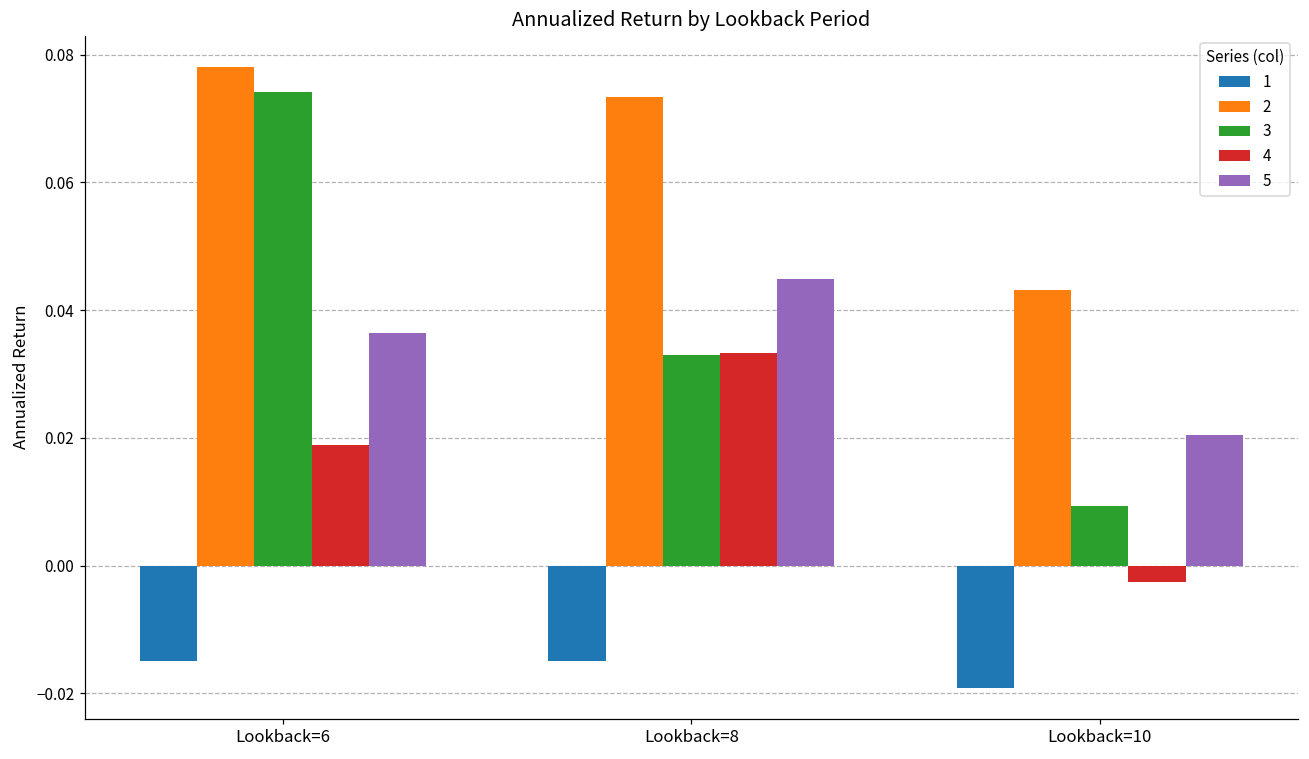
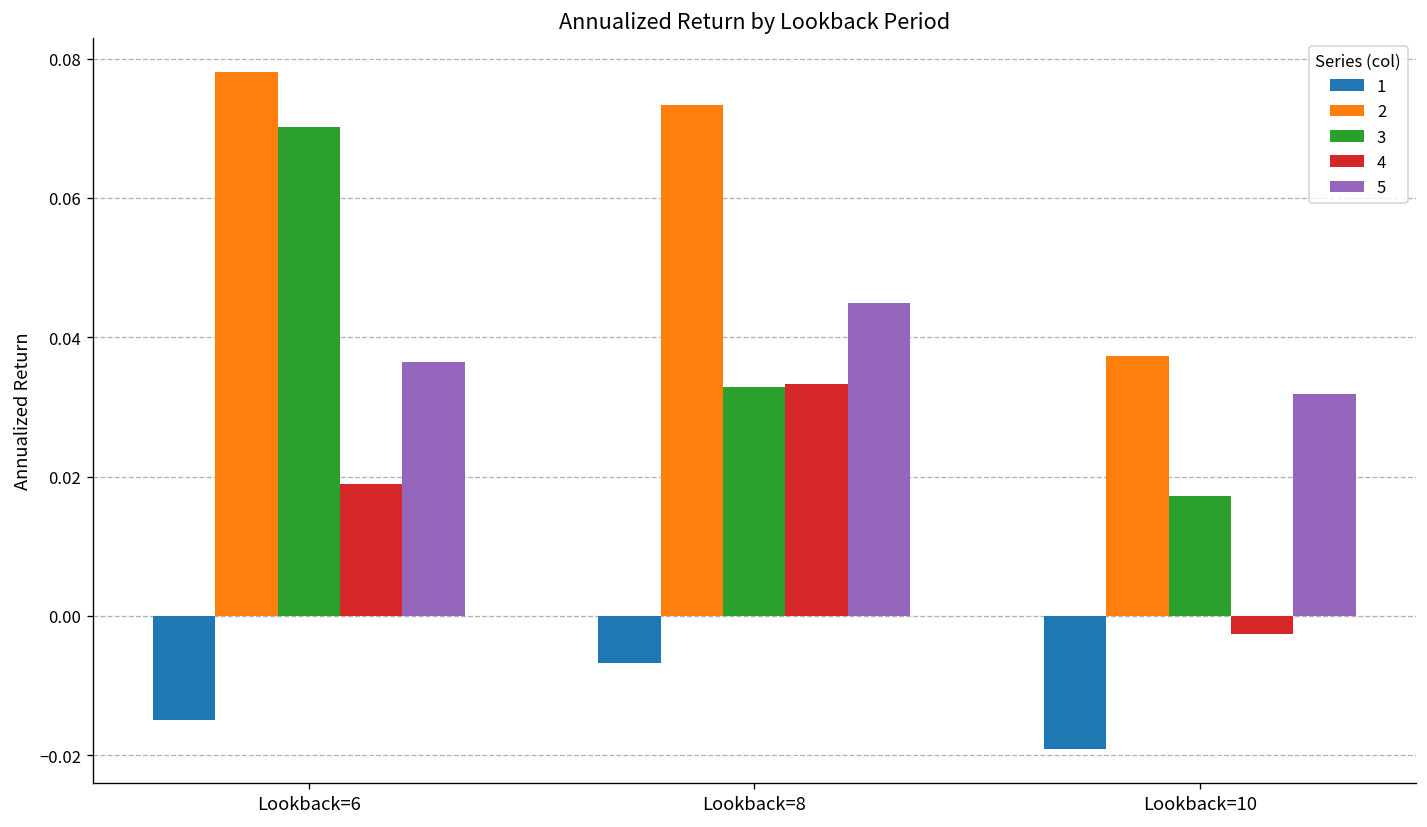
  {
    "1": {
      "Lookback=6": -0.015,
-     "Lookback=8": -0.015,
+     "Lookback=8": -0.007,
      "Lookback=10": -0.019
    },
    "2": {
      "Lookback=6": 0.078,
      "Lookback=8": 0.073,
-     "Lookback=10": 0.043
+     "Lookback=10": 0.037
    },
    "3": {
-     "Lookback=6": 0.074,
+     "Lookback=6": 0.070,
      "Lookback=8": 0.033,
-     "Lookback=10": 0.009
+     "Lookback=10": 0.017
    },
    "4": {
      "Lookback=6": 0.019,
      "Lookback=8": 0.033,
      "Lookback=10": -0.003
    },
    "5": {
      "Lookback=6": 0.036,
      "Lookback=8": 0.045,
-     "Lookback=10": 0.020
+     "Lookback=10": 0.032
    }
  }
